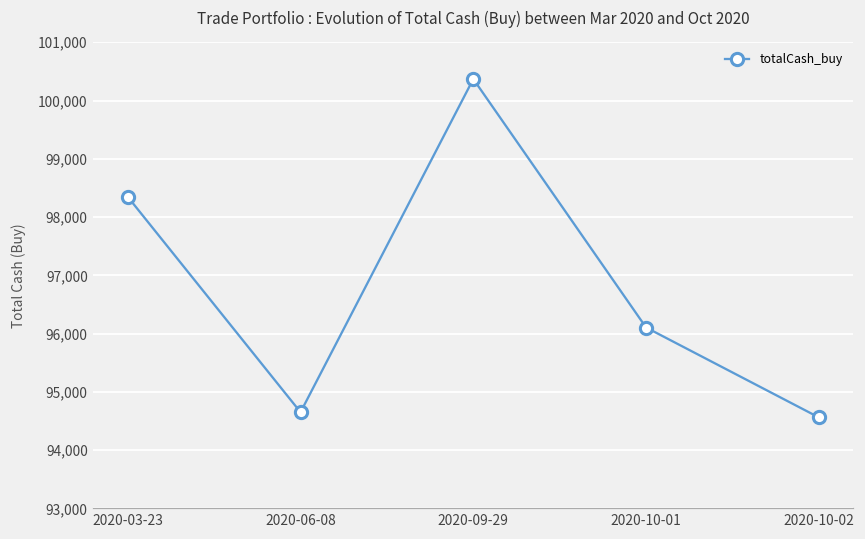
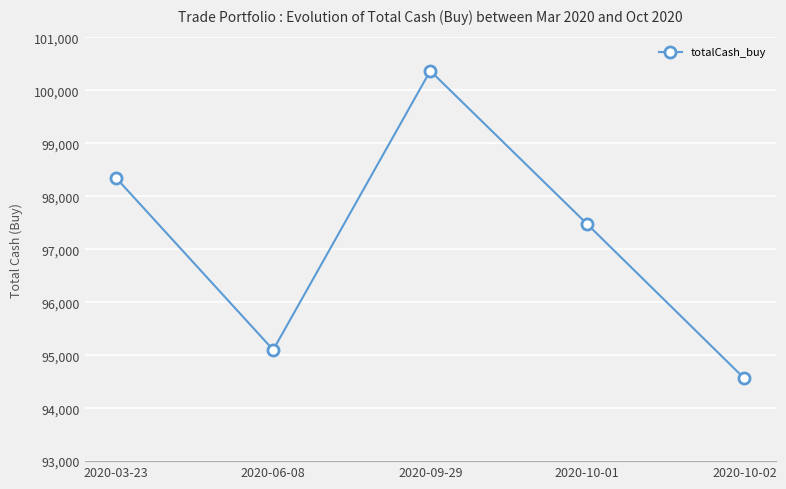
  {
    "2020-03-23": "98,300",
-   "2020-06-08": "94,700",
+   "2020-06-08": "95,100",
    "2020-09-29": "100,400",
-   "2020-10-01": "96,100",
+   "2020-10-01": "97,500",
    "2020-10-02": "94,600"
  }
